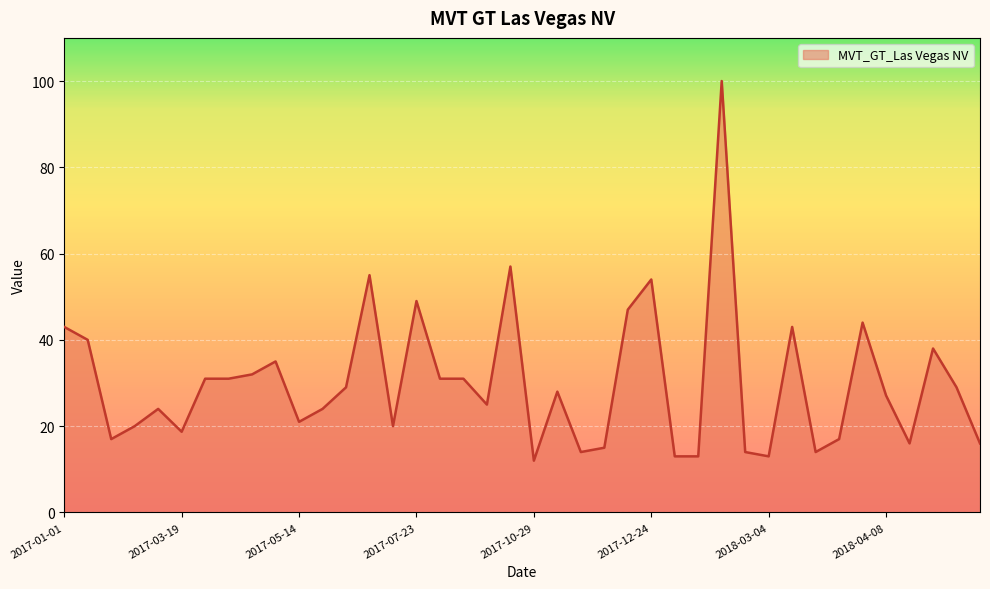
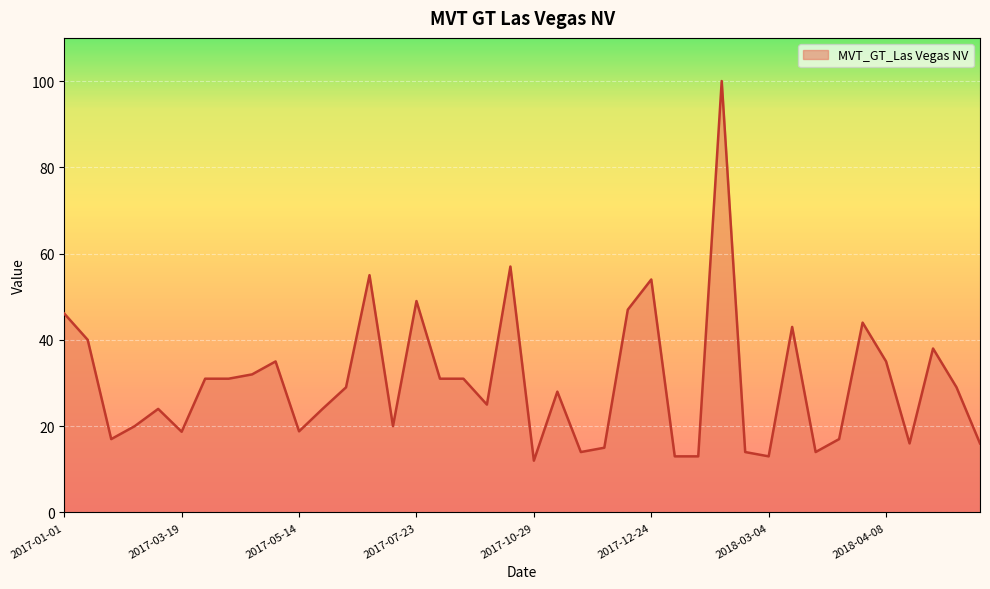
  {
-   "2017-01-01": 43,
+   "2017-01-01": 46,
    "2017-03-19": 19,
-   "2017-05-14": 21,
+   "2017-05-14": 19,
    "2017-07-23": 49,
    "2017-10-29": 12,
    "2017-12-24": 54,
    "2018-03-04": 13,
-   "2018-04-08": 27
+   "2018-04-08": 35
  }
